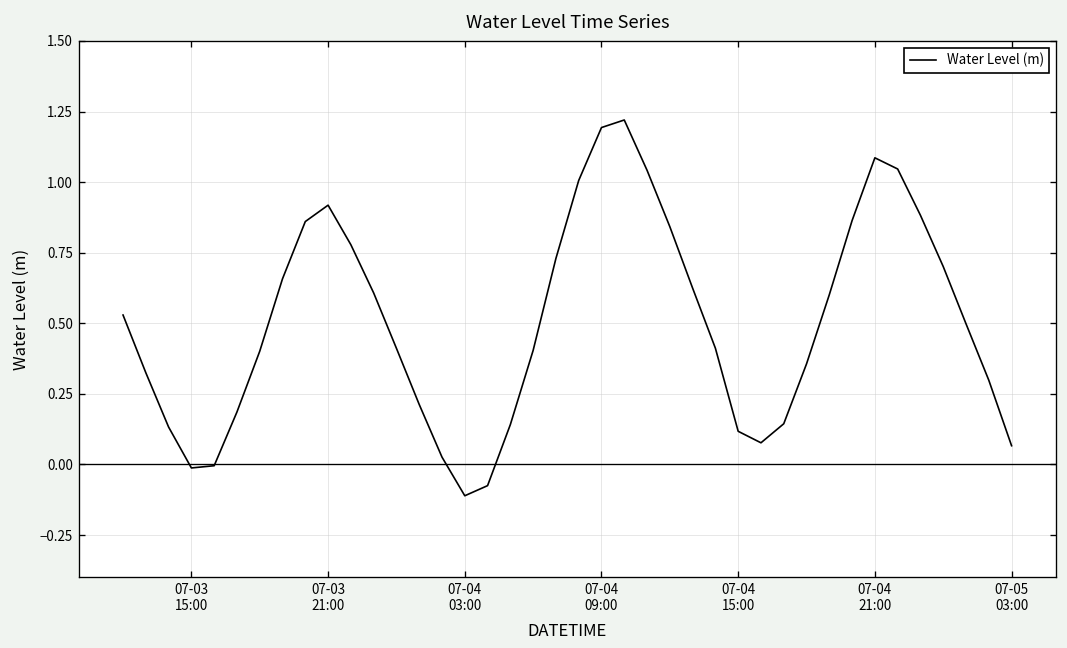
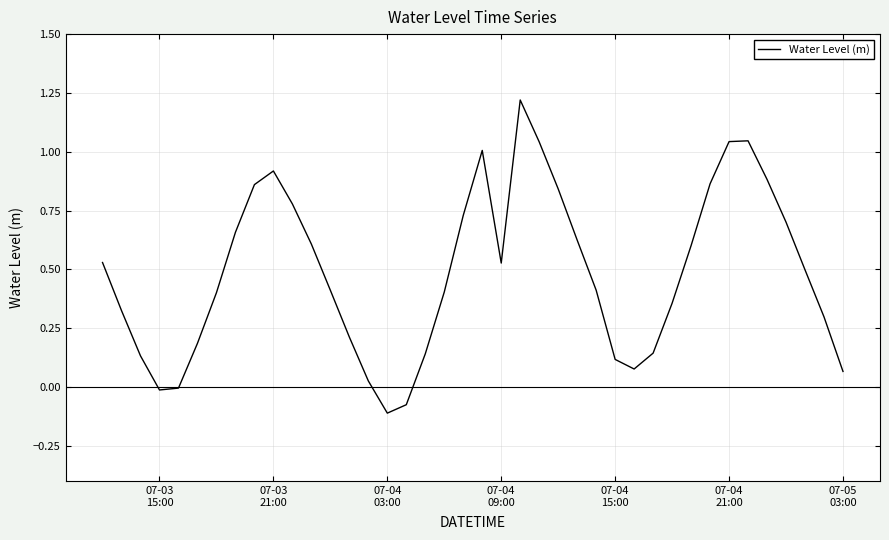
  {
    "07-03 15:00": -0.01,
    "07-03 21:00": 0.92,
    "07-04 03:00": -0.11,
-   "07-04 09:00": 1.19,
+   "07-04 09:00": 0.53,
    "07-04 15:00": 0.12,
-   "07-04 21:00": 1.09,
+   "07-04 21:00": 1.04,
    "07-05 03:00": 0.07
  }
